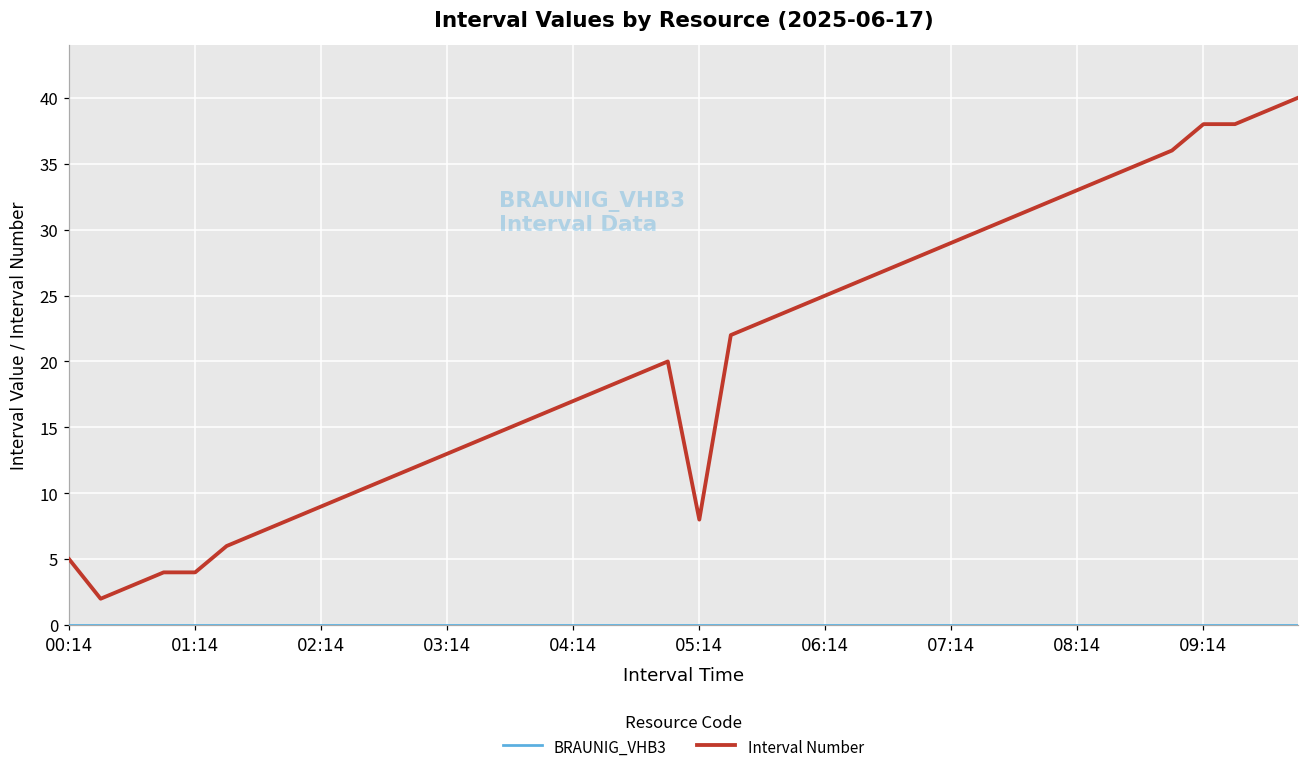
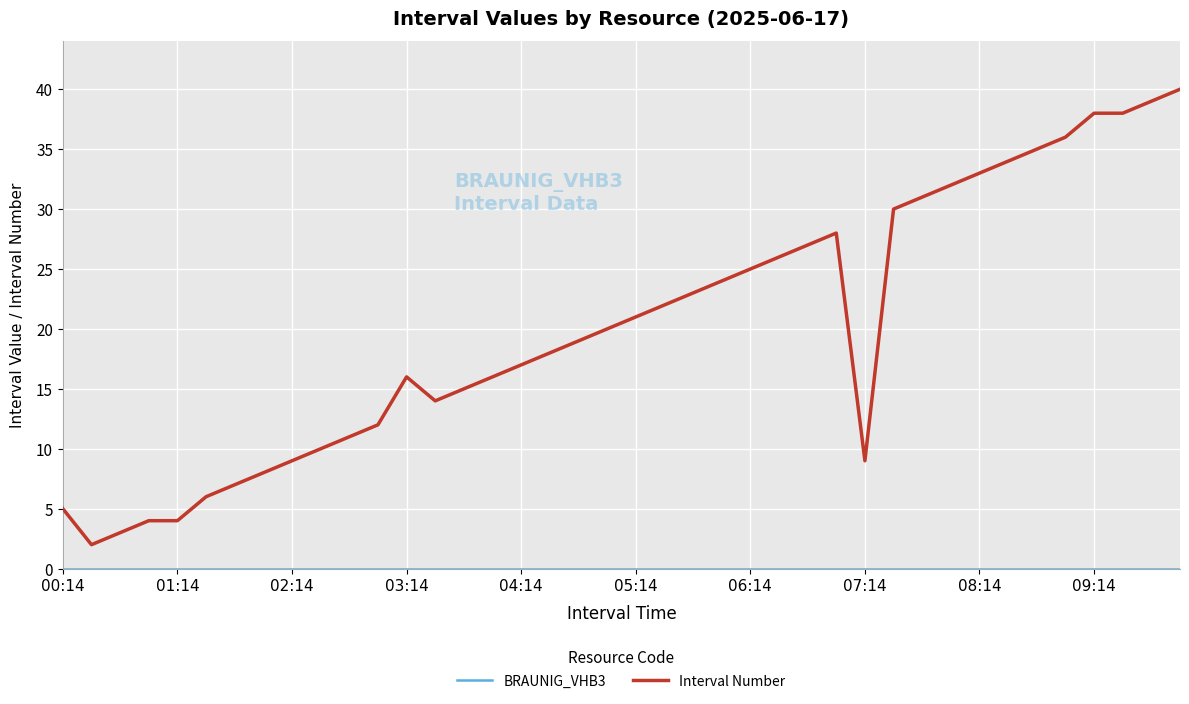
  {
    "BRAUNIG_VHB3": {
      "00:14": 0,
      "01:14": 0,
      "02:14": 0,
      "03:14": 0,
      "04:14": 0,
      "05:14": 0,
      "06:14": 0,
      "07:14": 0,
      "08:14": 0,
      "09:14": 0
    },
    "Interval Number": {
      "00:14": 5,
      "01:14": 4,
      "02:14": 9,
-     "03:14": 13,
+     "03:14": 16,
      "04:14": 17,
-     "05:14": 8,
+     "05:14": 21,
      "06:14": 25,
-     "07:14": 29,
+     "07:14": 9,
      "08:14": 33,
      "09:14": 38
    }
  }
